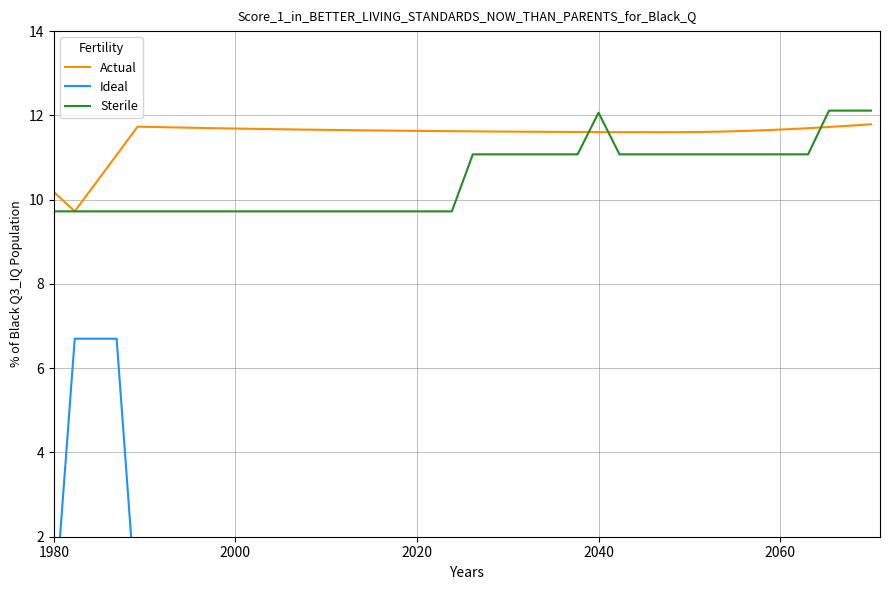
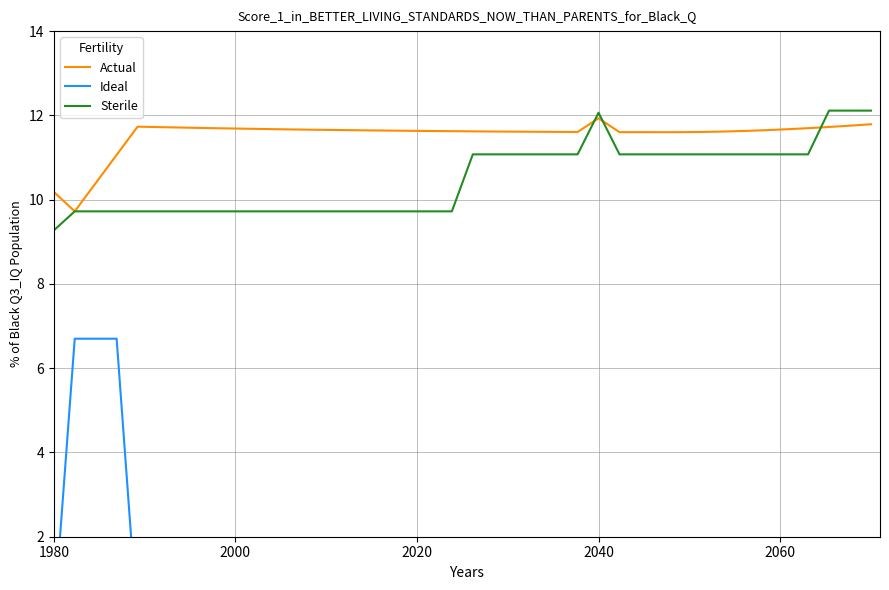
  {
    "Actual": {
      "1980": 10.2,
-     "2040": 11.6
+     "2040": 11.9
    },
    "Sterile": {
-     "1980": 9.7,
+     "1980": 9.3,
      "2040": 12.1
    }
  }
